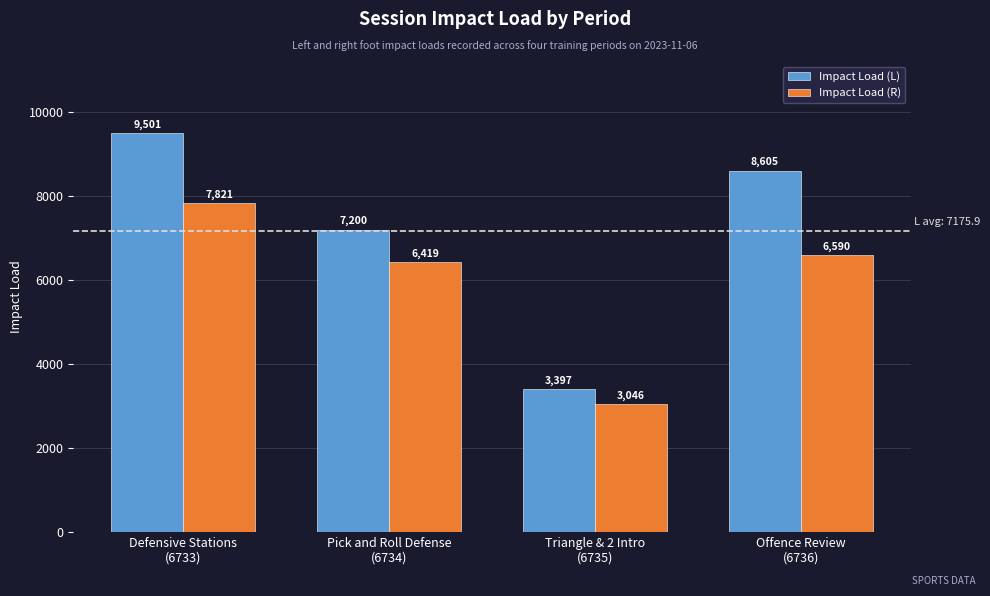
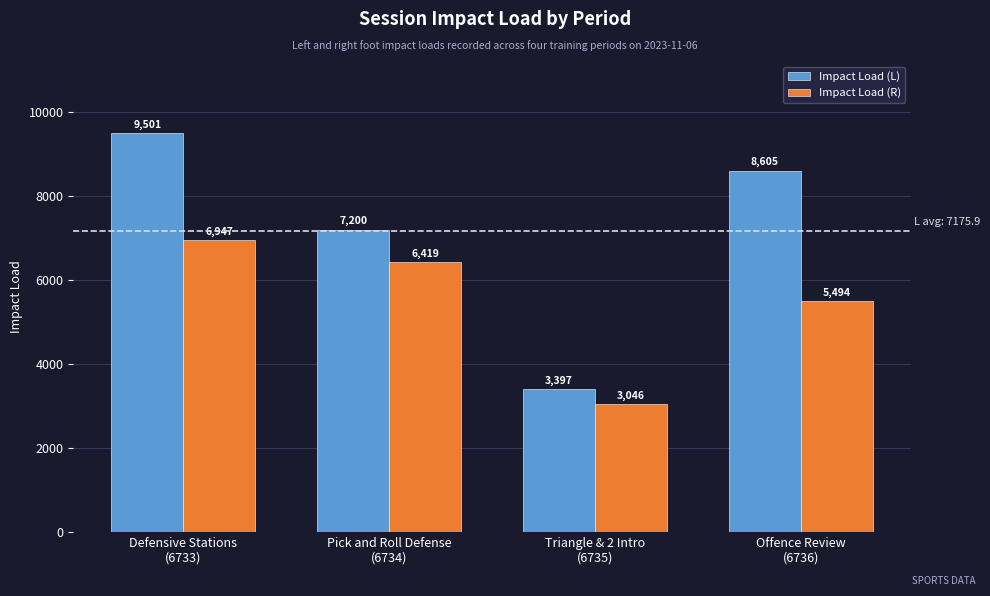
  {
    "Impact Load (L)": {
      "Defensive Stations (6733)": "9,501",
      "Pick and Roll Defense (6734)": "7,200",
      "Triangle & 2 Intro (6735)": "3,397",
      "Offence Review (6736)": "8,605"
    },
    "Impact Load (R)": {
-     "Defensive Stations (6733)": "7,821",
+     "Defensive Stations (6733)": "6,947",
      "Pick and Roll Defense (6734)": "6,419",
      "Triangle & 2 Intro (6735)": "3,046",
-     "Offence Review (6736)": "6,590"
+     "Offence Review (6736)": "5,494"
    }
  }
